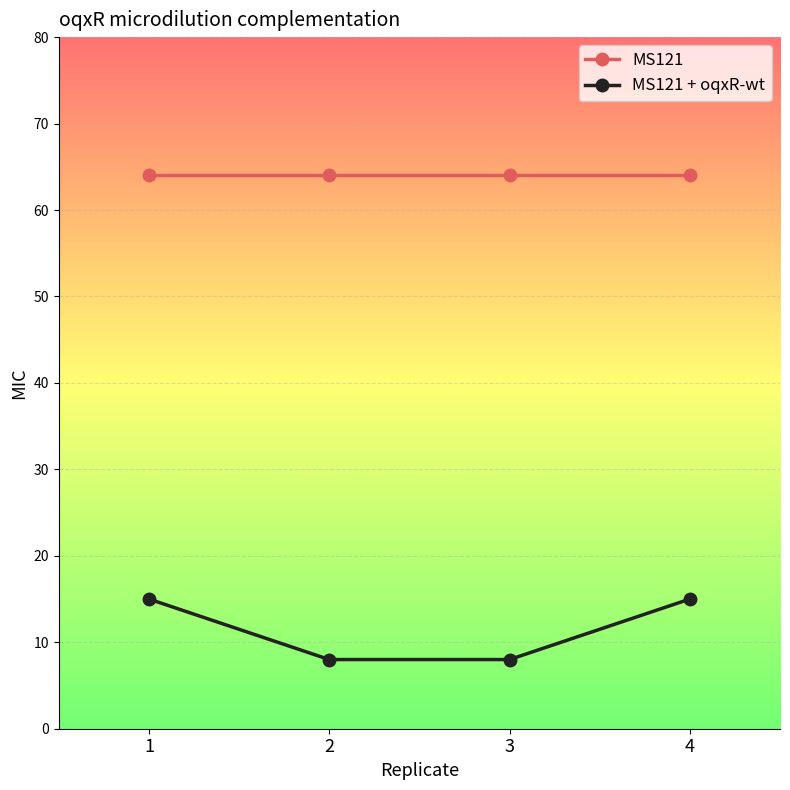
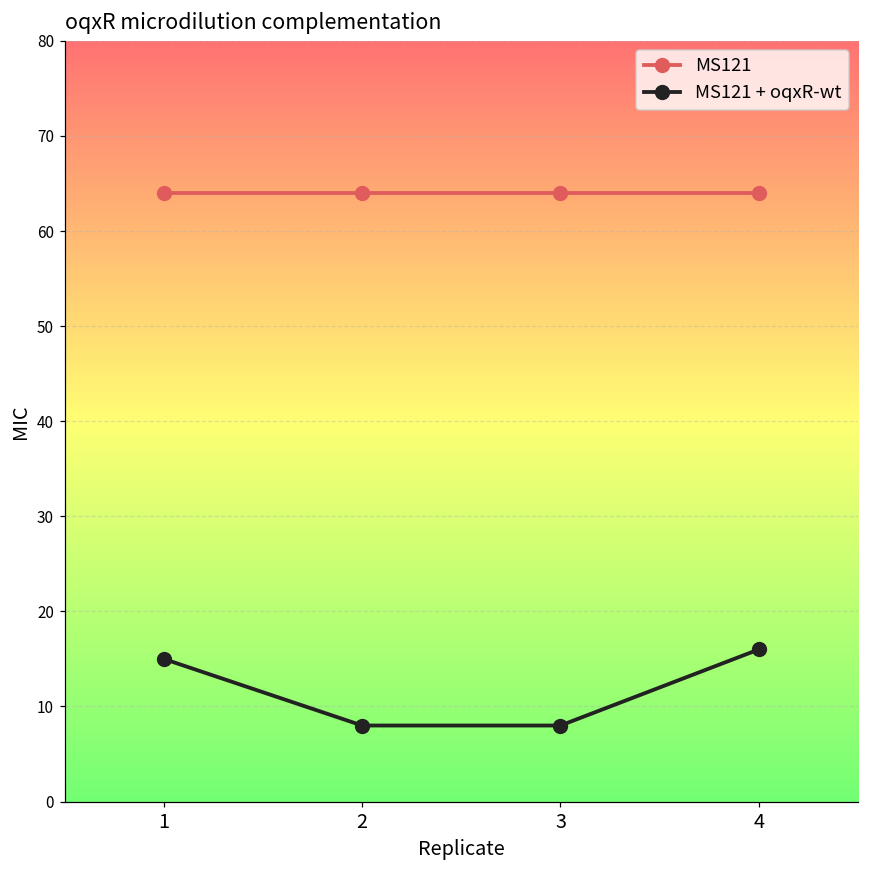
  {
    "MS121": {
      "1": 64,
      "2": 64,
      "3": 64,
      "4": 64
    },
    "MS121 + oqxR-wt": {
      "1": 15,
      "2": 8,
      "3": 8,
-     "4": 15
+     "4": 16
    }
  }
